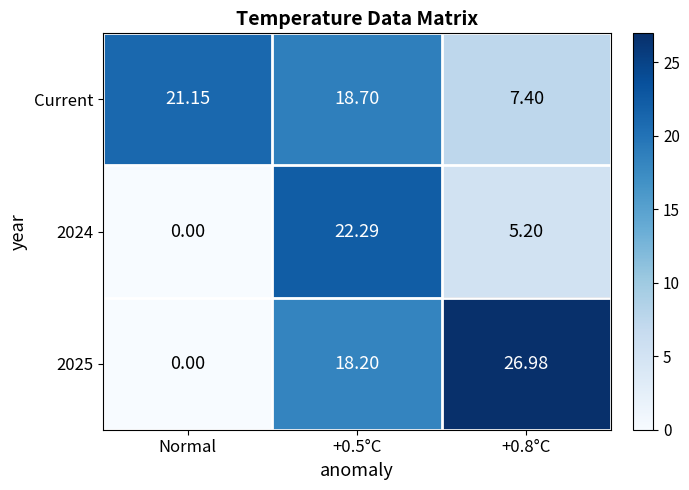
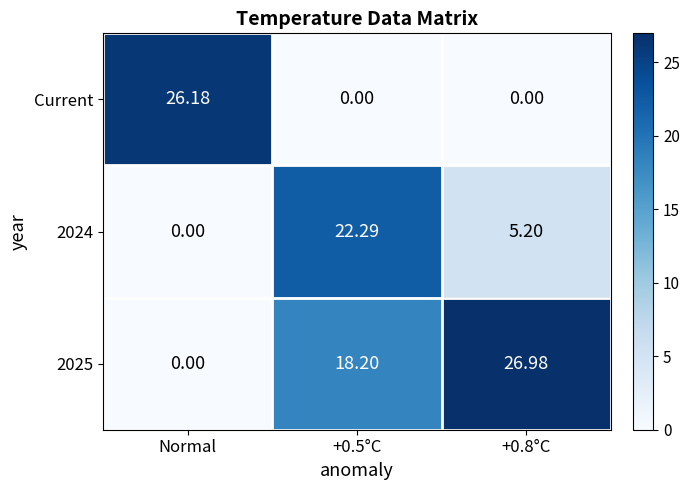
  {
    "Current": {
-     "Normal": 21.15,
-     "+0.5°C": 18.70,
-     "+0.8°C": 7.40
+     "Normal": 26.18,
+     "+0.5°C": 0.00,
+     "+0.8°C": 0.00
    },
    "2024": {
      "Normal": 0.00,
      "+0.5°C": 22.29,
      "+0.8°C": 5.20
    },
    "2025": {
      "Normal": 0.00,
      "+0.5°C": 18.20,
      "+0.8°C": 26.98
    }
  }
